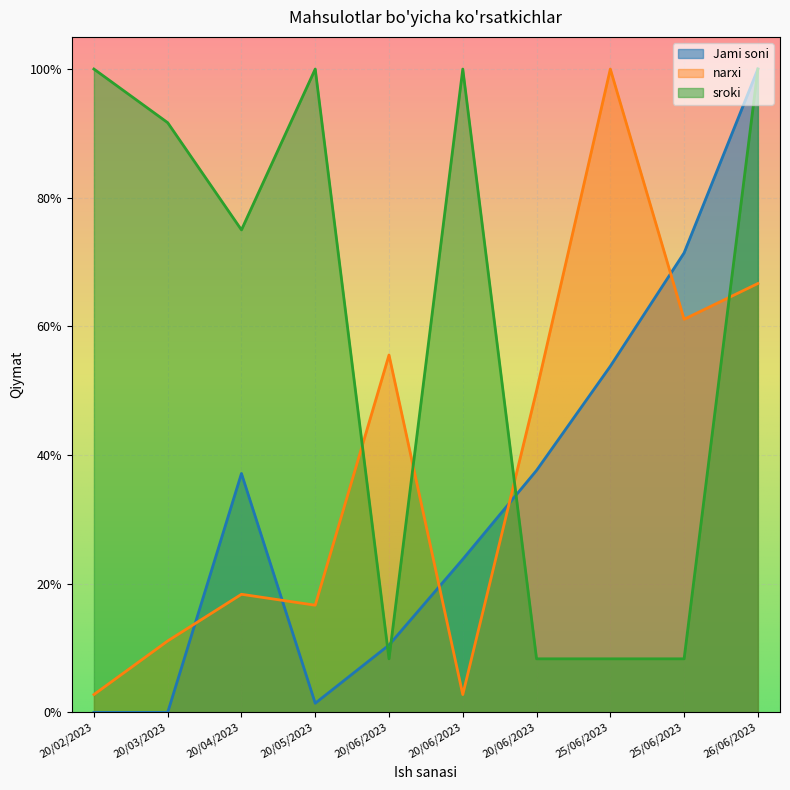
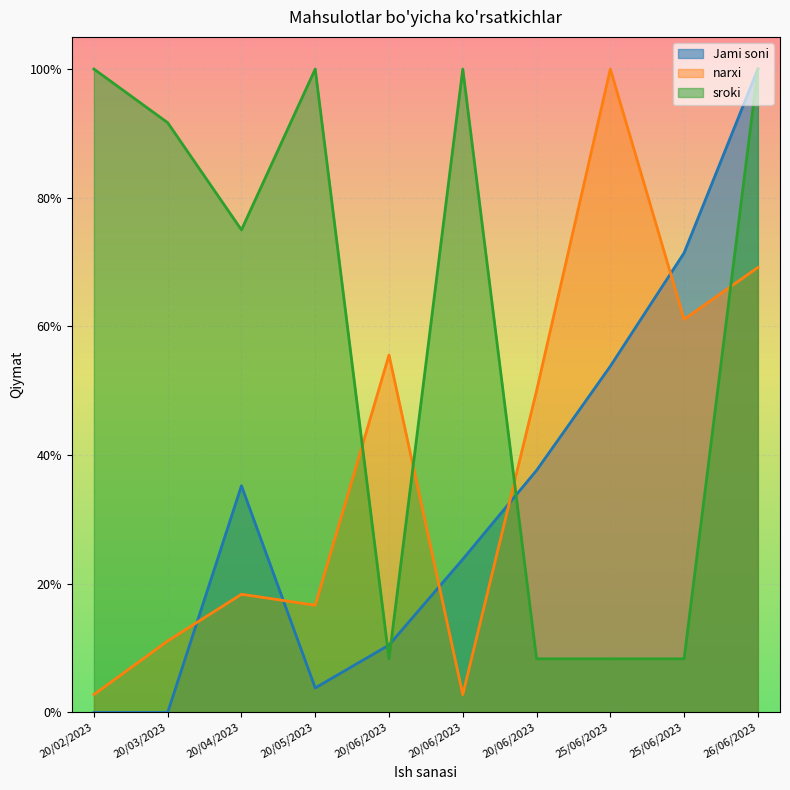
  {
    "Jami soni": {
      "20/02/2023": "0%",
      "20/03/2023": "0%",
-     "20/04/2023": "37%",
-     "20/05/2023": "1%"
+     "20/04/2023": "35%",
+     "20/05/2023": "4%"
    },
    "narxi": {
      "20/02/2023": "3%",
      "20/03/2023": "11%",
      "20/04/2023": "18%",
      "20/05/2023": "17%",
-     "26/06/2023": "67%"
+     "26/06/2023": "69%"
    },
    "sroki": {
      "20/02/2023": "100%",
      "20/03/2023": "92%",
      "20/04/2023": "75%",
      "20/05/2023": "100%"
    }
  }
